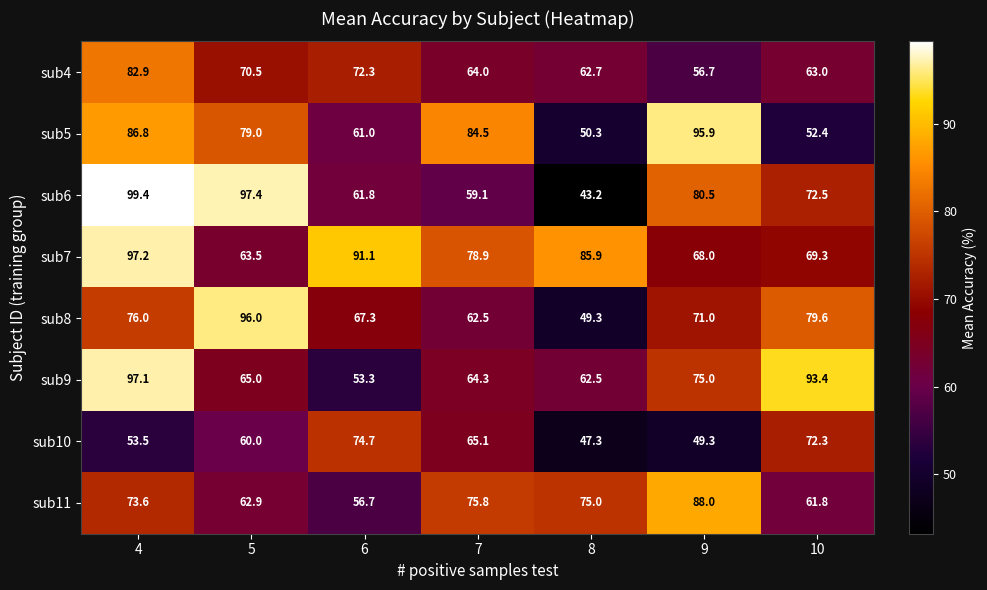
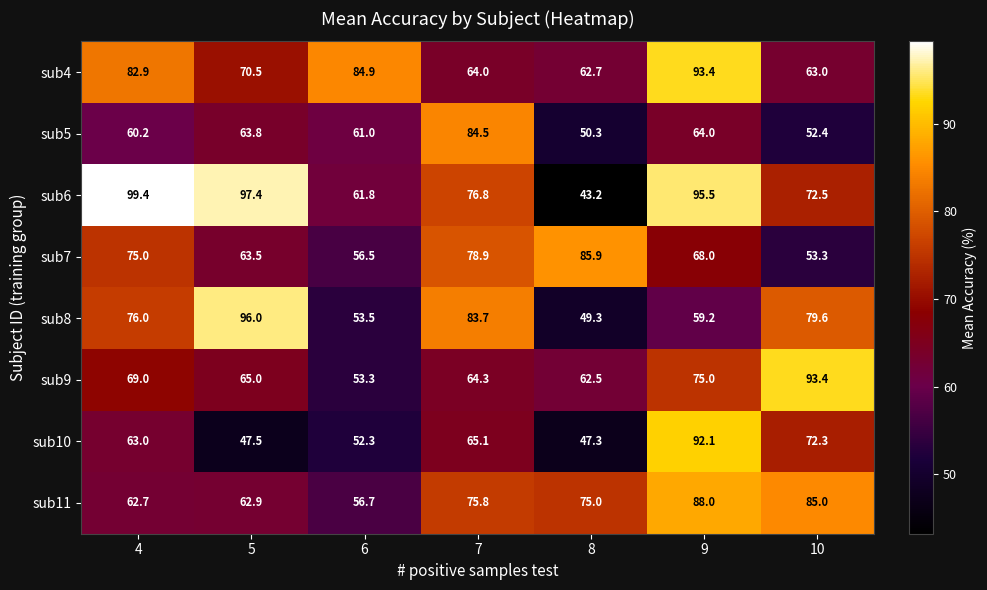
  {
    "sub4": {
      "4": 82.9,
      "5": 70.5,
-     "6": 72.3,
+     "6": 84.9,
      "7": 64.0,
      "8": 62.7,
-     "9": 56.7,
+     "9": 93.4,
      "10": 63.0
    },
    "sub5": {
-     "4": 86.8,
-     "5": 79.0,
+     "4": 60.2,
+     "5": 63.8,
      "6": 61.0,
      "7": 84.5,
      "8": 50.3,
-     "9": 95.9,
+     "9": 64.0,
      "10": 52.4
    },
    "sub6": {
      "4": 99.4,
      "5": 97.4,
      "6": 61.8,
-     "7": 59.1,
+     "7": 76.8,
      "8": 43.2,
-     "9": 80.5,
+     "9": 95.5,
      "10": 72.5
    },
    "sub7": {
-     "4": 97.2,
+     "4": 75.0,
      "5": 63.5,
-     "6": 91.1,
+     "6": 56.5,
      "7": 78.9,
      "8": 85.9,
      "9": 68.0,
-     "10": 69.3
+     "10": 53.3
    },
    "sub8": {
      "4": 76.0,
      "5": 96.0,
-     "6": 67.3,
-     "7": 62.5,
+     "6": 53.5,
+     "7": 83.7,
      "8": 49.3,
-     "9": 71.0,
+     "9": 59.2,
      "10": 79.6
    },
    "sub9": {
-     "4": 97.1,
+     "4": 69.0,
      "5": 65.0,
      "6": 53.3,
      "7": 64.3,
      "8": 62.5,
      "9": 75.0,
      "10": 93.4
    },
    "sub10": {
-     "4": 53.5,
-     "5": 60.0,
-     "6": 74.7,
+     "4": 63.0,
+     "5": 47.5,
+     "6": 52.3,
      "7": 65.1,
      "8": 47.3,
-     "9": 49.3,
+     "9": 92.1,
      "10": 72.3
    },
    "sub11": {
-     "4": 73.6,
+     "4": 62.7,
      "5": 62.9,
      "6": 56.7,
      "7": 75.8,
      "8": 75.0,
      "9": 88.0,
-     "10": 61.8
+     "10": 85.0
    }
  }
